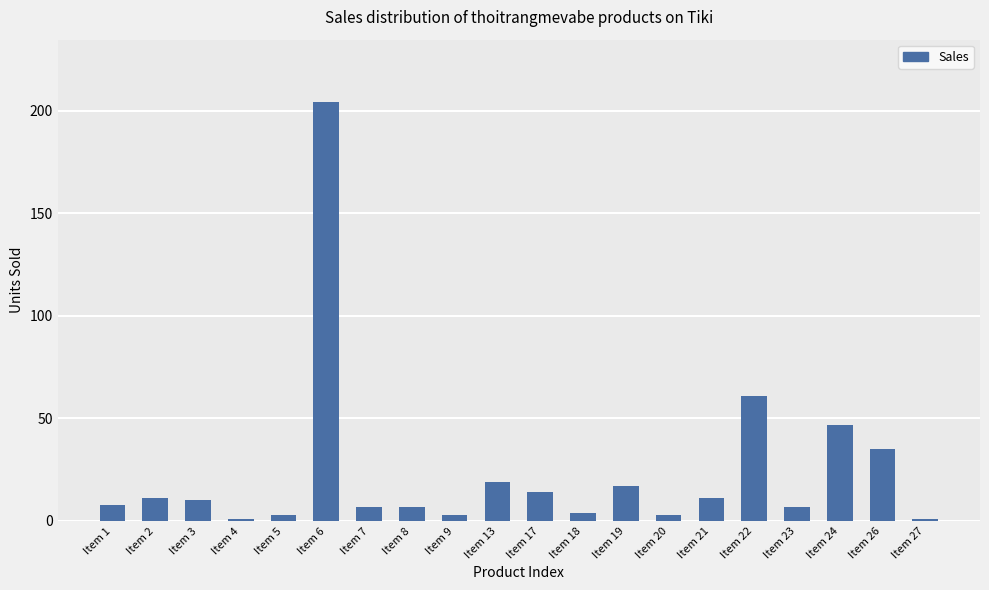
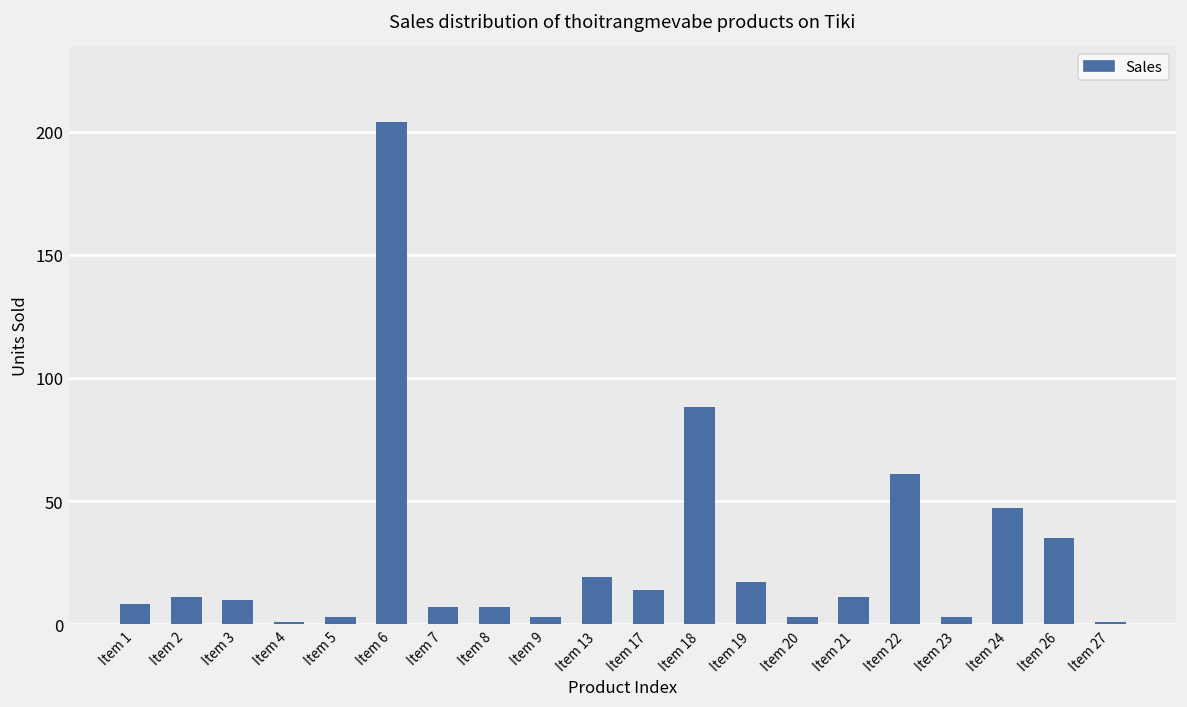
  {
    "Item 1": 8,
    "Item 2": 11,
    "Item 3": 10,
    "Item 5": 3,
    "Item 6": 204,
    "Item 7": 7,
    "Item 8": 7,
    "Item 9": 3,
    "Item 13": 19,
    "Item 17": 14,
-   "Item 18": 4,
+   "Item 18": 88,
    "Item 19": 17,
    "Item 20": 3,
    "Item 21": 11,
    "Item 22": 61,
-   "Item 23": 7,
+   "Item 23": 3,
    "Item 24": 47,
    "Item 26": 35
  }
